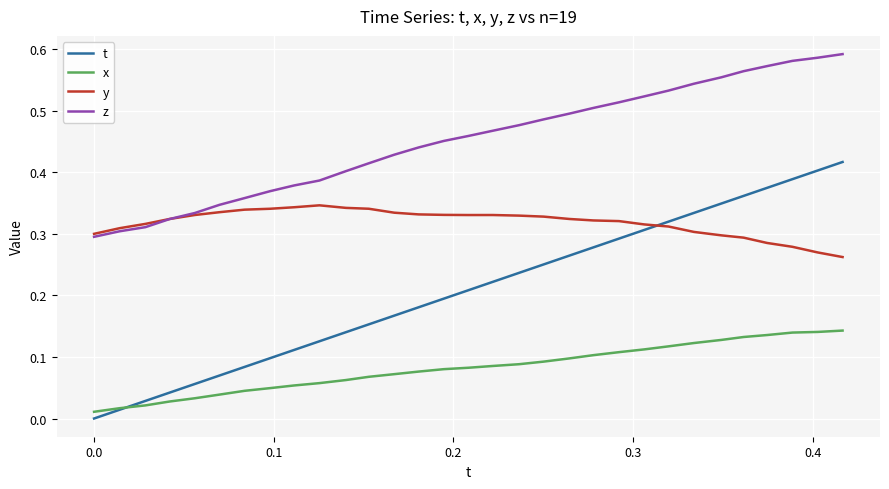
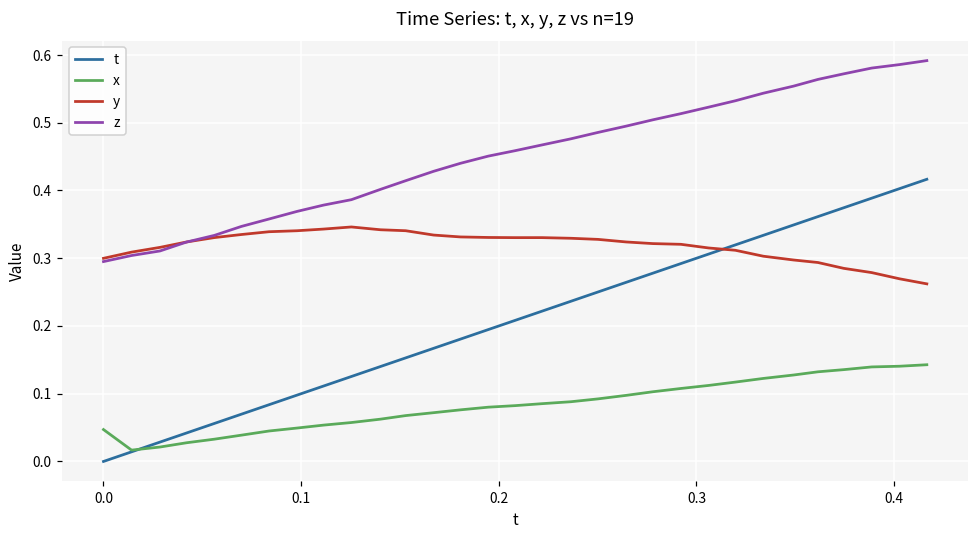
  {
    "t": {
      "0.0": 0.00
    },
    "x": {
-     "0.0": 0.01
+     "0.0": 0.05
    },
    "y": {
      "0.0": 0.30
    },
    "z": {
      "0.0": 0.30
    }
  }
